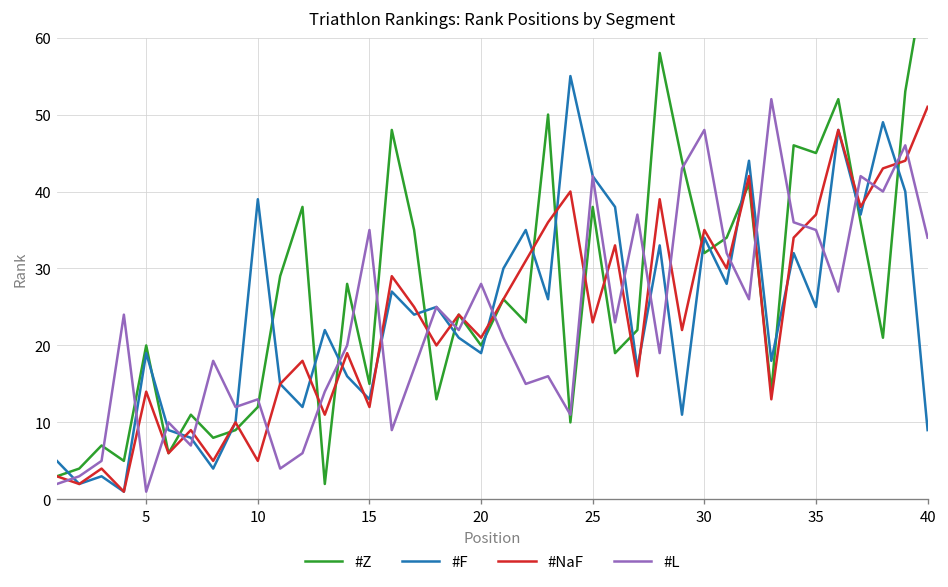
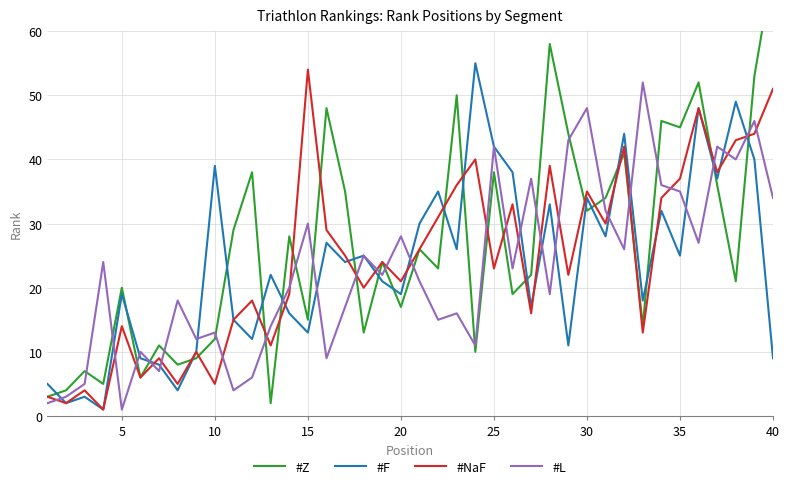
  {
    "#Z": {
      "5": 20,
      "10": 12,
      "15": 15,
-     "20": 20,
+     "20": 17,
      "25": 38,
      "30": 32,
      "35": 45
    },
    "#F": {
      "5": 19,
      "10": 39,
      "15": 13,
      "20": 19,
      "30": 34,
      "35": 25,
      "40": 9
    },
    "#NaF": {
      "5": 14,
      "10": 5,
-     "15": 12,
+     "15": 54,
      "20": 21,
      "25": 23,
      "30": 35,
      "35": 37,
      "40": 51
    },
    "#L": {
      "5": 1,
      "10": 13,
-     "15": 35,
+     "15": 30,
      "20": 28,
      "30": 48,
      "35": 35,
      "40": 34
    }
  }
